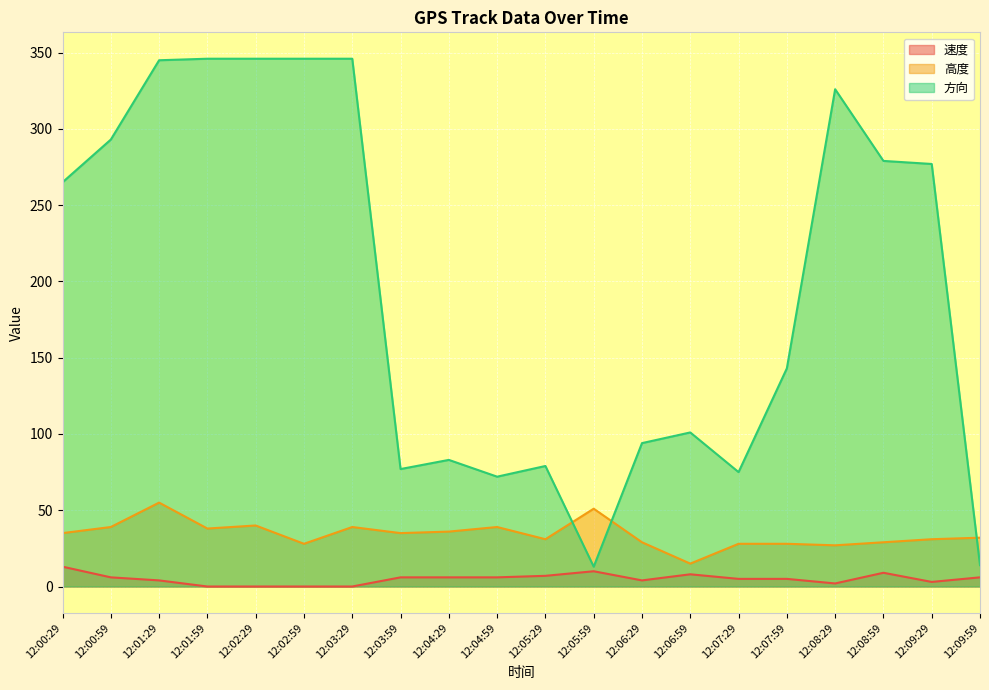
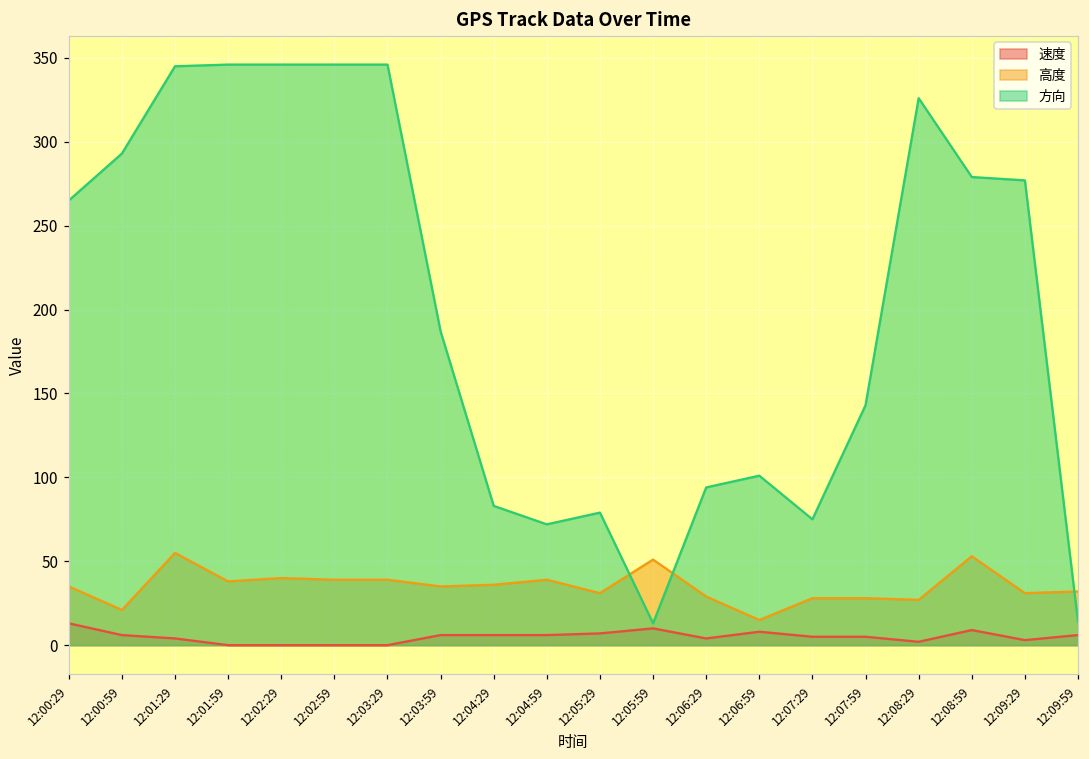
  {
    "速度": {
      "12:00:29": 13,
      "12:00:59": 6,
      "12:01:29": 4,
      "12:01:59": 0,
      "12:02:29": 0,
      "12:02:59": 0,
      "12:03:29": 0,
      "12:03:59": 6,
      "12:04:29": 6,
      "12:04:59": 6,
      "12:05:29": 7,
      "12:05:59": 10,
      "12:06:29": 4,
      "12:06:59": 8,
      "12:07:29": 5,
      "12:07:59": 5,
      "12:08:29": 2,
      "12:08:59": 9,
      "12:09:29": 3,
      "12:09:59": 6
    },
    "高度": {
      "12:00:29": 35,
-     "12:00:59": 39,
+     "12:00:59": 21,
      "12:01:29": 55,
      "12:01:59": 38,
      "12:02:29": 40,
-     "12:02:59": 28,
+     "12:02:59": 39,
      "12:03:29": 39,
      "12:03:59": 35,
      "12:04:29": 36,
      "12:04:59": 39,
      "12:05:29": 31,
      "12:05:59": 51,
      "12:06:29": 29,
      "12:06:59": 15,
      "12:07:29": 28,
      "12:07:59": 28,
      "12:08:29": 27,
-     "12:08:59": 29,
+     "12:08:59": 53,
      "12:09:29": 31,
      "12:09:59": 32
    },
    "方向": {
      "12:00:29": 265,
      "12:00:59": 293,
      "12:01:29": 345,
      "12:01:59": 346,
      "12:02:29": 346,
      "12:02:59": 346,
      "12:03:29": 346,
-     "12:03:59": 77,
+     "12:03:59": 187,
      "12:04:29": 83,
      "12:04:59": 72,
      "12:05:29": 79,
      "12:05:59": 13,
      "12:06:29": 94,
      "12:06:59": 101,
      "12:07:29": 75,
      "12:07:59": 143,
      "12:08:29": 326,
      "12:08:59": 279,
      "12:09:29": 277,
      "12:09:59": 14
    }
  }
